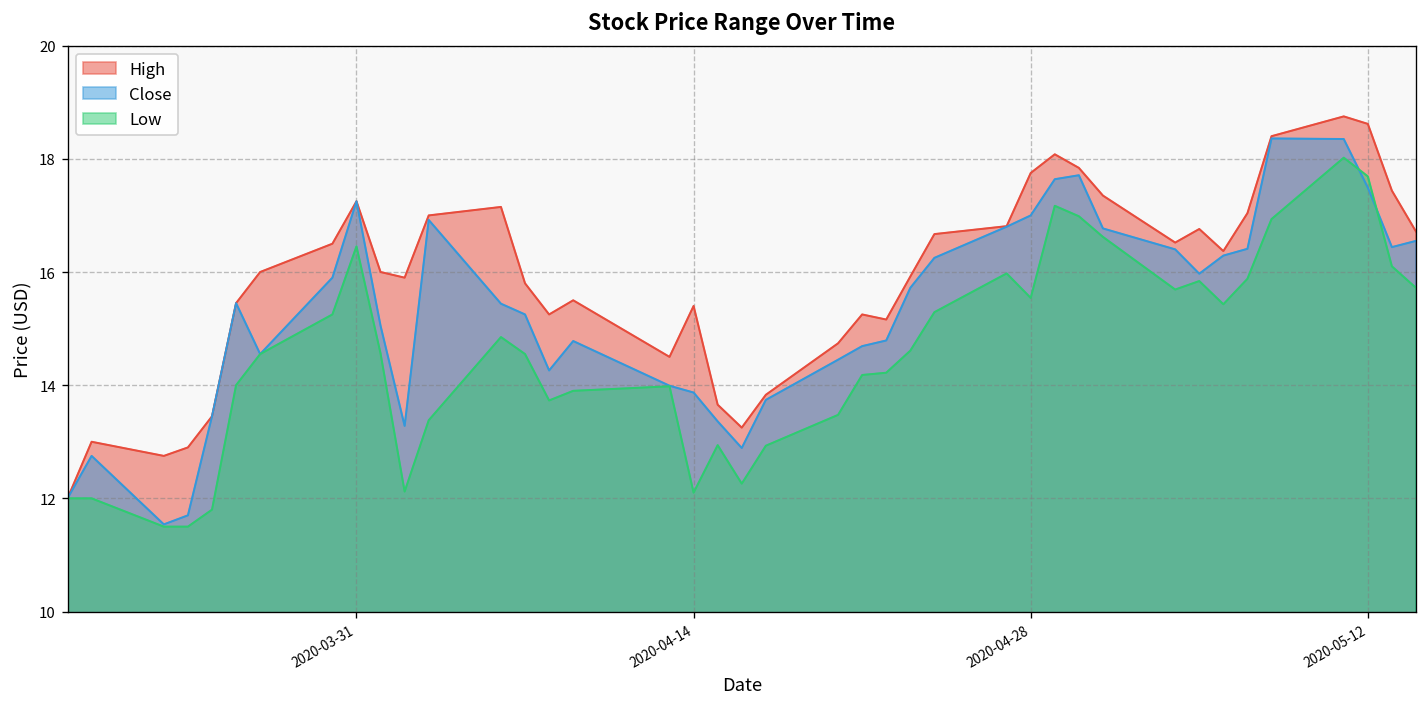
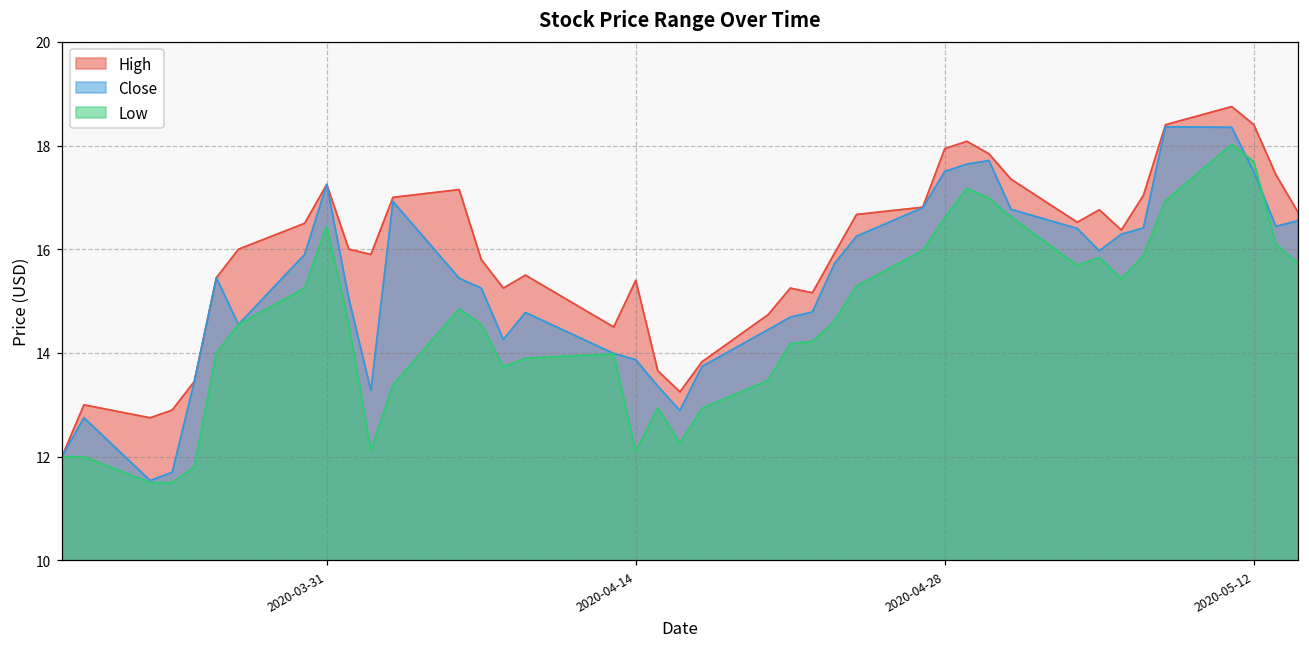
  {
    "High": {
      "2020-04-14": 15.4,
-     "2020-04-28": 17.8,
-     "2020-05-12": 18.6
+     "2020-04-28": 17.9,
+     "2020-05-12": 18.4
    },
    "Close": {
      "2020-04-14": 13.9,
-     "2020-04-28": 17.0,
+     "2020-04-28": 17.5,
      "2020-05-12": 17.5
    },
    "Low": {
      "2020-03-31": 16.5,
      "2020-04-14": 12.1,
-     "2020-04-28": 15.5,
+     "2020-04-28": 16.6,
      "2020-05-12": 17.7
    }
  }
